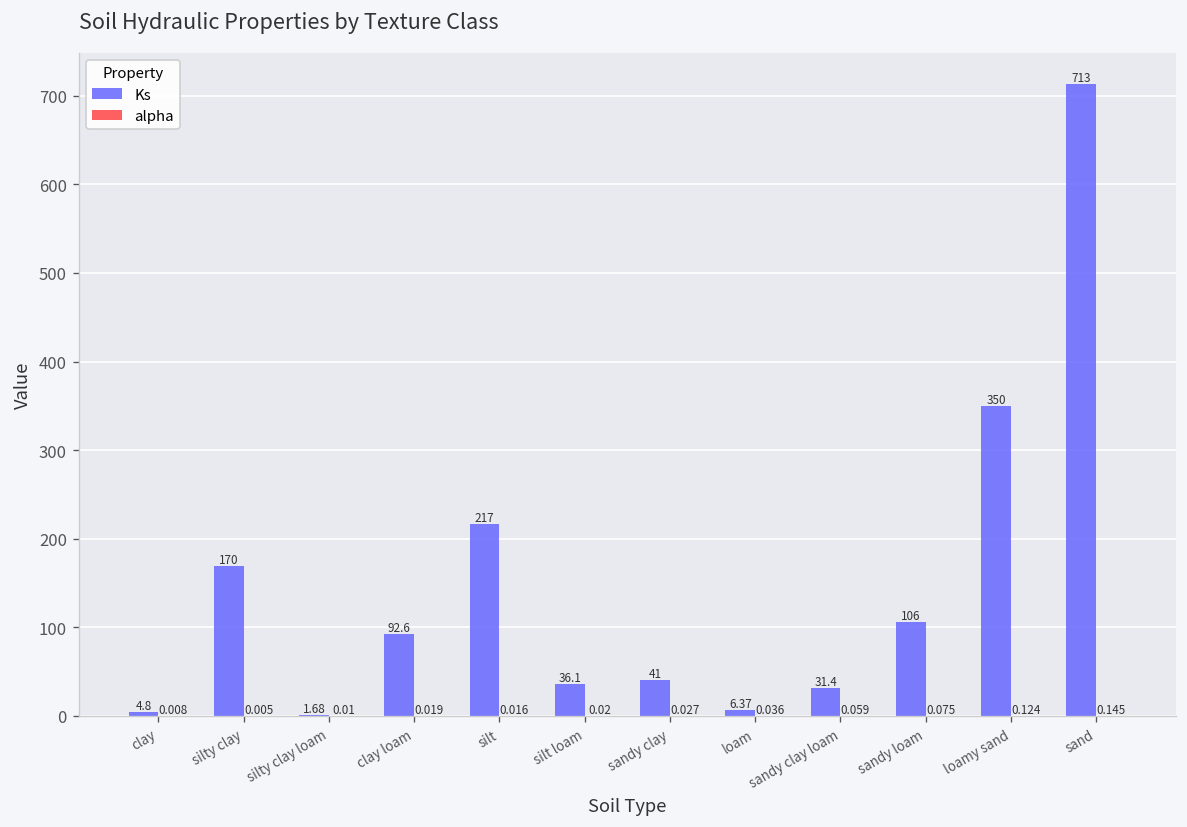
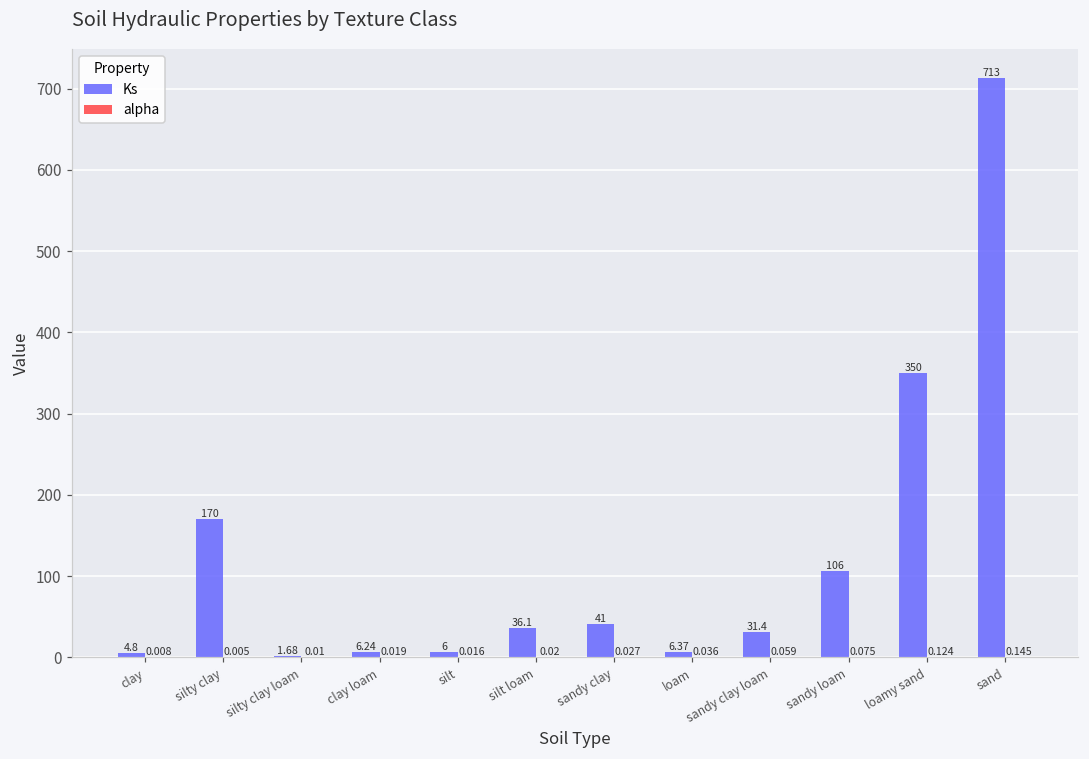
  {
    "Ks": {
      "clay": 4.8,
      "silty clay": 170,
      "silty clay loam": 1.68,
-     "clay loam": 92.6,
-     "silt": 217,
+     "clay loam": 6.24,
+     "silt": 6,
      "silt loam": 36.1,
      "sandy clay": 41,
      "loam": 6.37,
      "sandy clay loam": 31.4,
      "sandy loam": 106,
      "loamy sand": 350,
      "sand": 713
    },
    "alpha": {
      "clay": 0.008,
      "silty clay": 0.005,
      "silty clay loam": 0.01,
      "clay loam": 0.019,
      "silt": 0.016,
      "silt loam": 0.02,
      "sandy clay": 0.027,
      "loam": 0.036,
      "sandy clay loam": 0.059,
      "sandy loam": 0.075,
      "loamy sand": 0.124,
      "sand": 0.145
    }
  }
